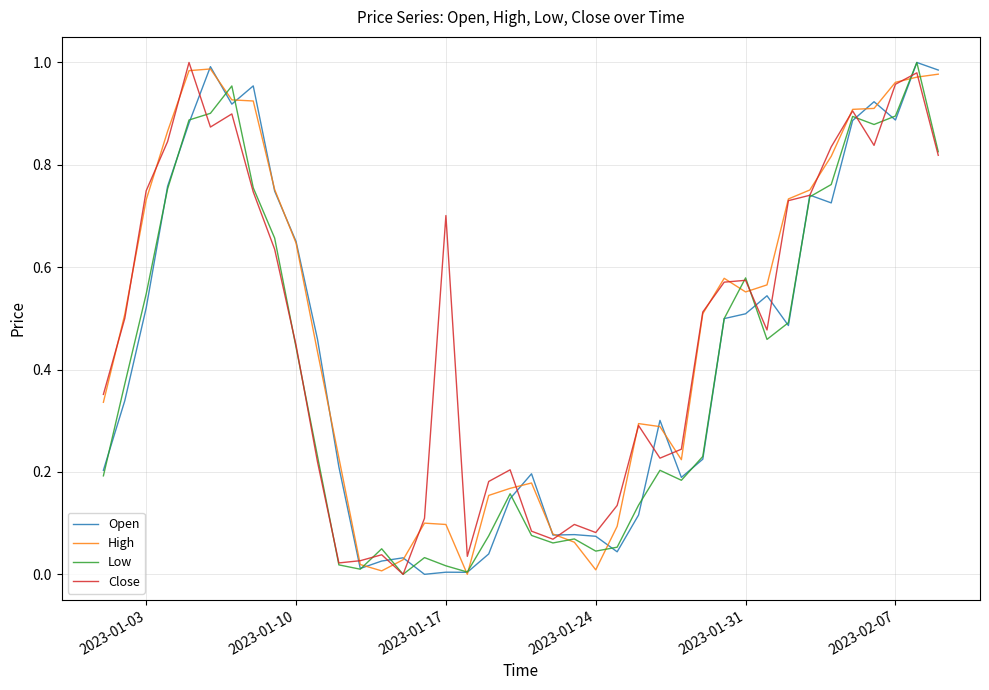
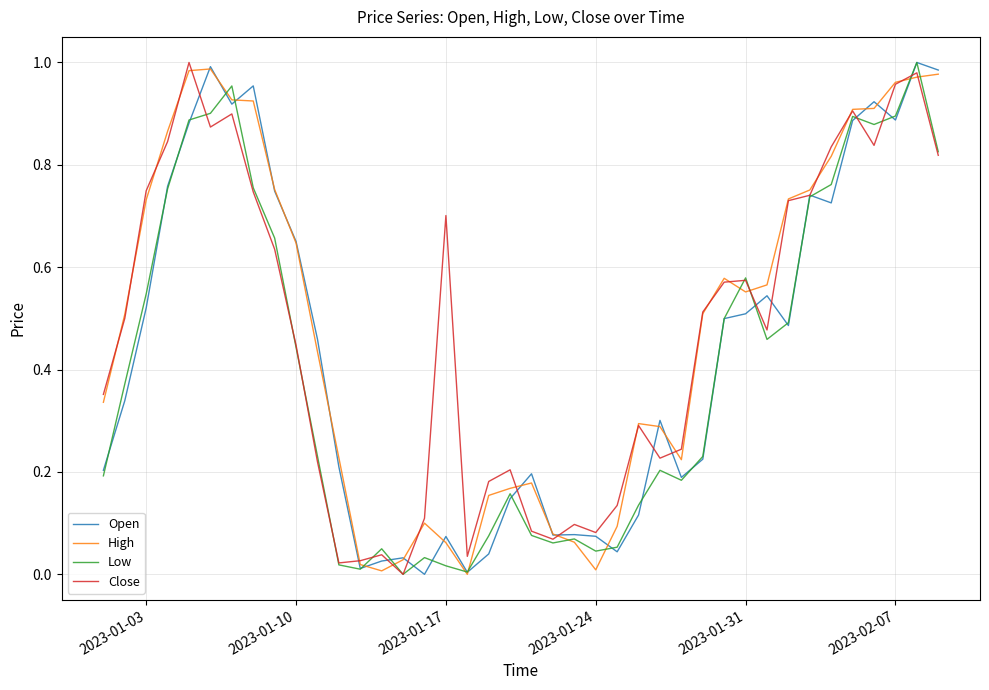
  {
    "Open": {
      "2023-01-03": 0.52,
-     "2023-01-17": 0.00,
+     "2023-01-17": 0.07,
      "2023-01-24": 0.07,
      "2023-01-31": 0.51,
      "2023-02-07": 0.89
    },
    "High": {
      "2023-01-03": 0.73,
-     "2023-01-17": 0.10,
+     "2023-01-17": 0.06,
      "2023-01-24": 0.01,
      "2023-01-31": 0.55
    },
    "Low": {
      "2023-01-03": 0.55,
      "2023-01-17": 0.02,
      "2023-01-24": 0.05,
      "2023-02-07": 0.90
    },
    "Close": {
      "2023-01-03": 0.75,
      "2023-01-17": 0.70,
      "2023-01-24": 0.08
    }
  }
